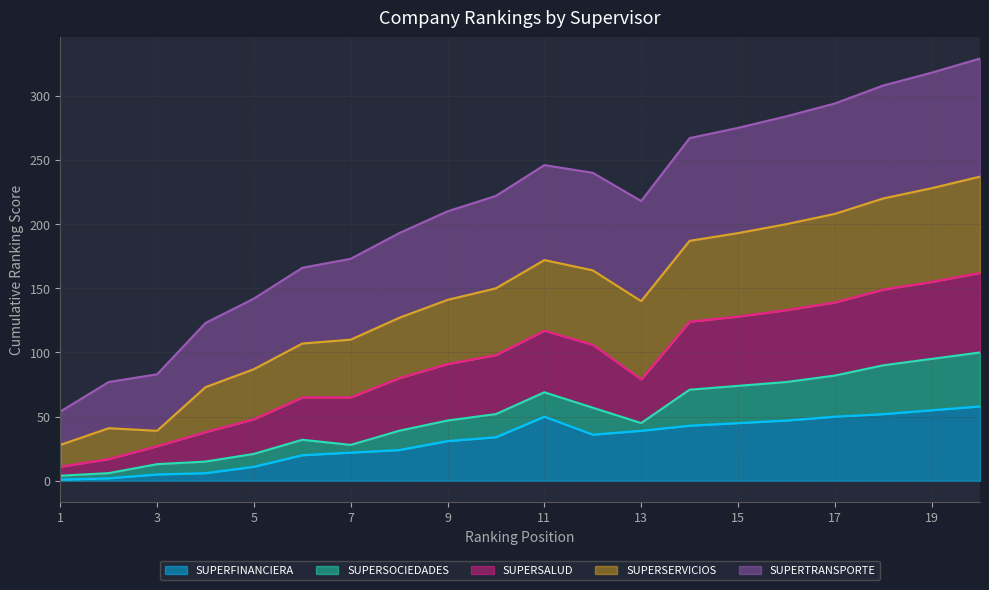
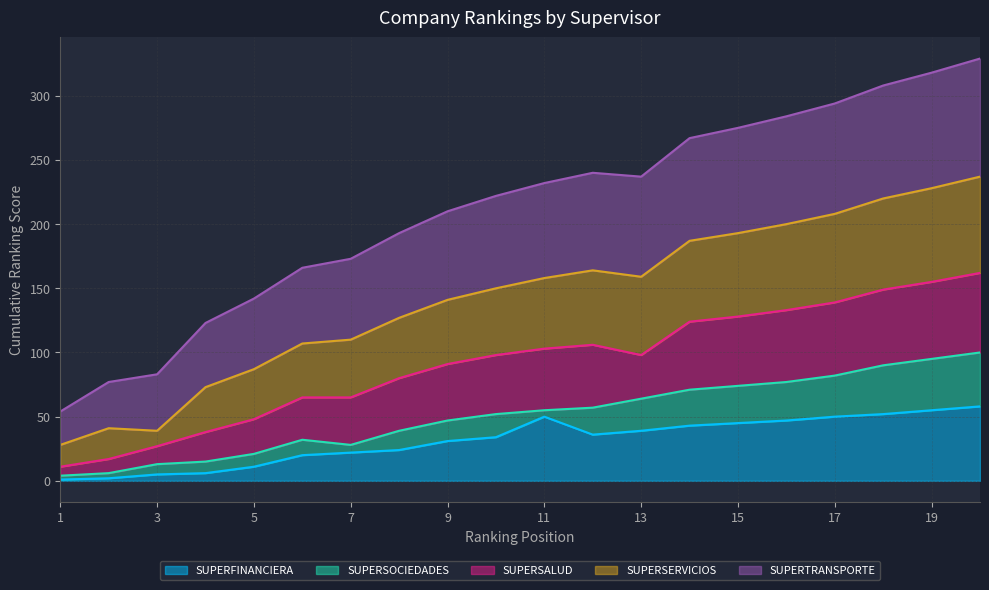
  {
    "SUPERFINANCIERA": {
      "1": 1,
      "3": 5,
      "5": 11,
      "7": 22,
      "9": 31,
      "11": 50,
      "13": 39,
      "15": 45,
      "17": 50,
      "19": 55
    },
    "SUPERSOCIEDADES": {
      "1": 3,
      "3": 8,
      "5": 10,
      "7": 6,
      "9": 16,
-     "11": 19,
-     "13": 6,
+     "11": 5,
+     "13": 25,
      "15": 29,
      "17": 32,
      "19": 40
    },
    "SUPERSALUD": {
      "1": 7,
      "3": 14,
      "5": 27,
      "7": 37,
      "9": 44,
      "11": 48,
      "13": 34,
      "15": 54,
      "17": 57,
      "19": 60
    },
    "SUPERSERVICIOS": {
      "1": 17,
      "3": 12,
      "5": 39,
      "7": 45,
      "9": 50,
      "11": 55,
      "13": 61,
      "15": 65,
      "17": 69,
      "19": 73
    },
    "SUPERTRANSPORTE": {
      "1": 26,
      "3": 44,
      "5": 55,
      "7": 63,
      "9": 69,
      "11": 74,
      "13": 78,
      "15": 82,
      "17": 86,
      "19": 90
    }
  }
